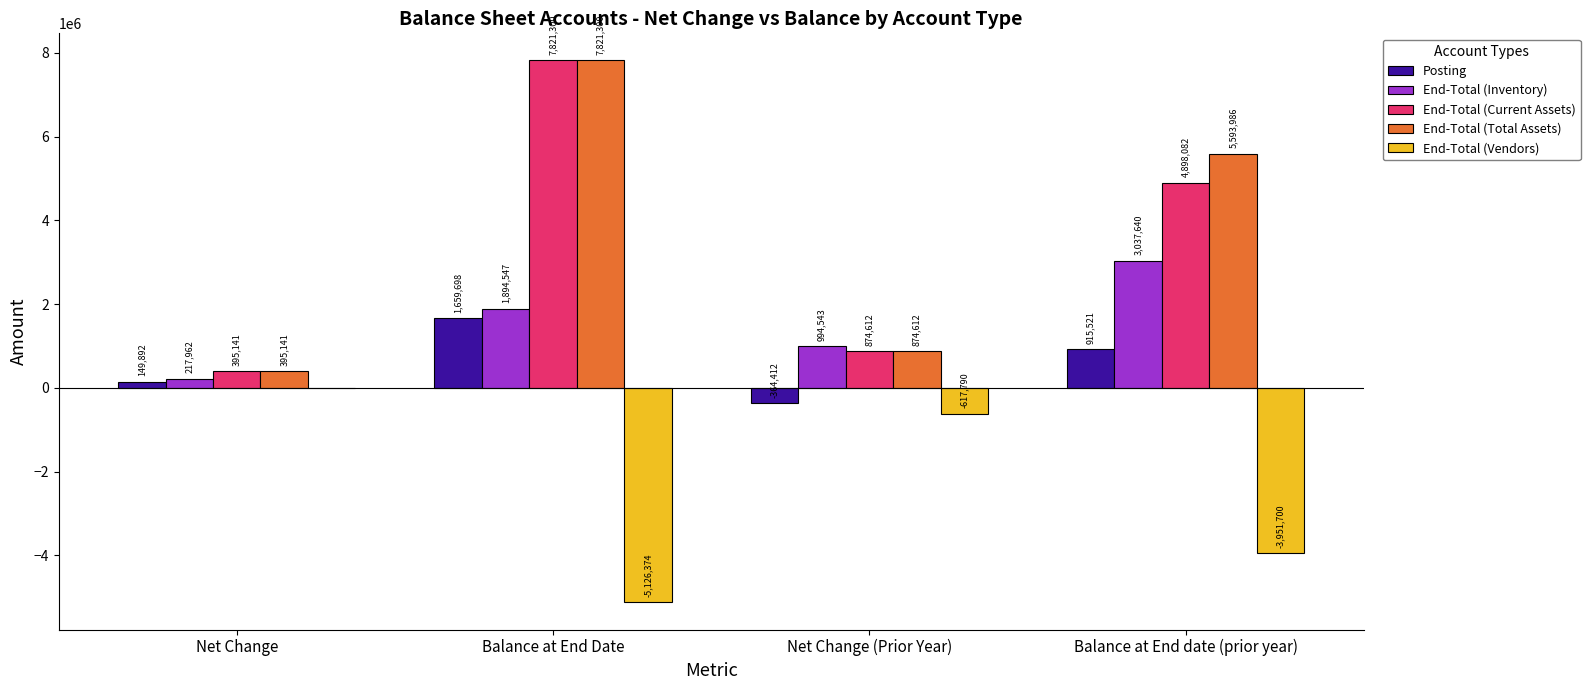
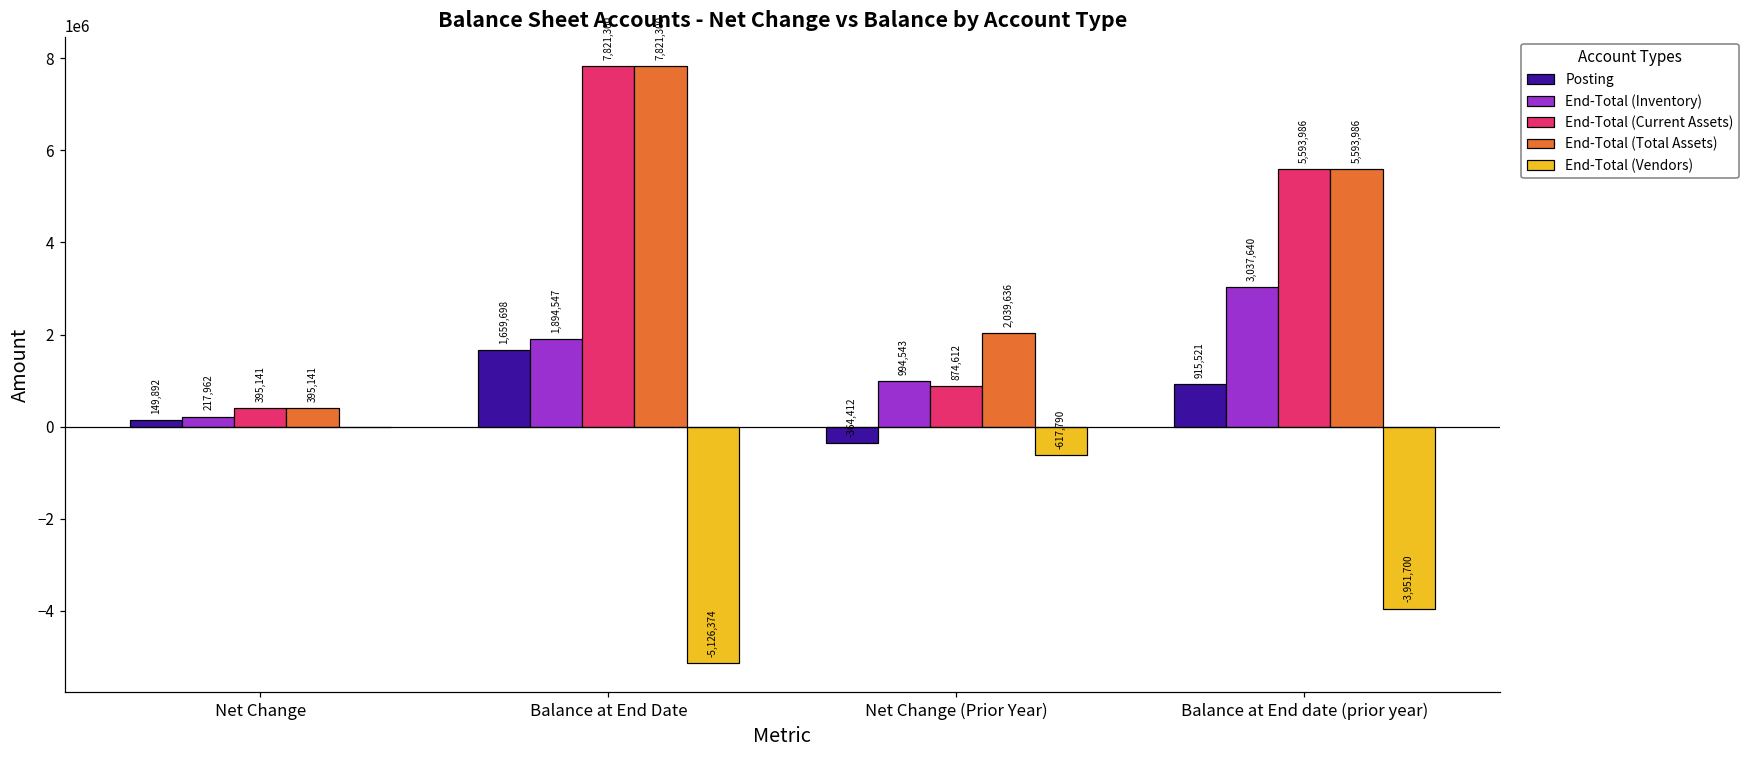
  {
    "Posting": {
      "Net Change": "149,892",
      "Balance at End Date": "1,659,698",
      "Net Change (Prior Year)": "-364,412",
      "Balance at End date (prior year)": "915,521"
    },
    "End-Total (Inventory)": {
      "Net Change": "217,962",
      "Balance at End Date": "1,894,547",
      "Net Change (Prior Year)": "994,543",
      "Balance at End date (prior year)": "3,037,640"
    },
    "End-Total (Current Assets)": {
      "Net Change": "395,141",
      "Balance at End Date": "7,821,300",
      "Net Change (Prior Year)": "874,612",
-     "Balance at End date (prior year)": "4,898,082"
+     "Balance at End date (prior year)": "5,593,986"
    },
    "End-Total (Total Assets)": {
      "Net Change": "395,141",
      "Balance at End Date": "7,821,300",
-     "Net Change (Prior Year)": "874,612",
+     "Net Change (Prior Year)": "2,039,636",
      "Balance at End date (prior year)": "5,593,986"
    },
    "End-Total (Vendors)": {
      "Balance at End Date": "-5,126,374",
      "Net Change (Prior Year)": "-617,790",
      "Balance at End date (prior year)": "-3,951,700"
    }
  }
